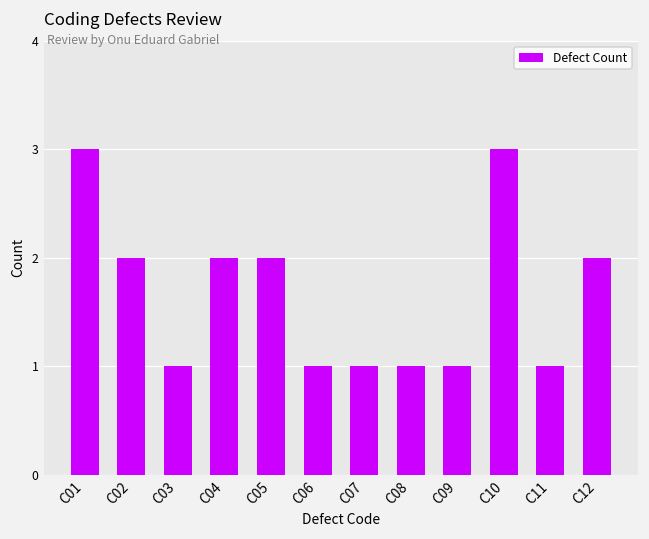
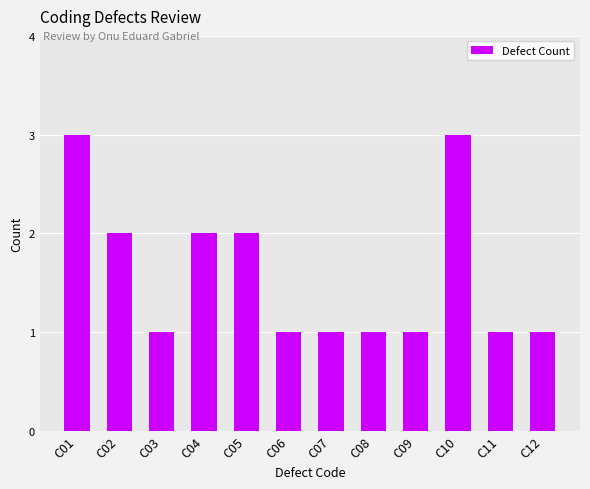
  {
    "C01": 3,
    "C02": 2,
    "C03": 1,
    "C04": 2,
    "C05": 2,
    "C06": 1,
    "C07": 1,
    "C08": 1,
    "C09": 1,
    "C10": 3,
    "C11": 1,
-   "C12": 2
+   "C12": 1
  }
